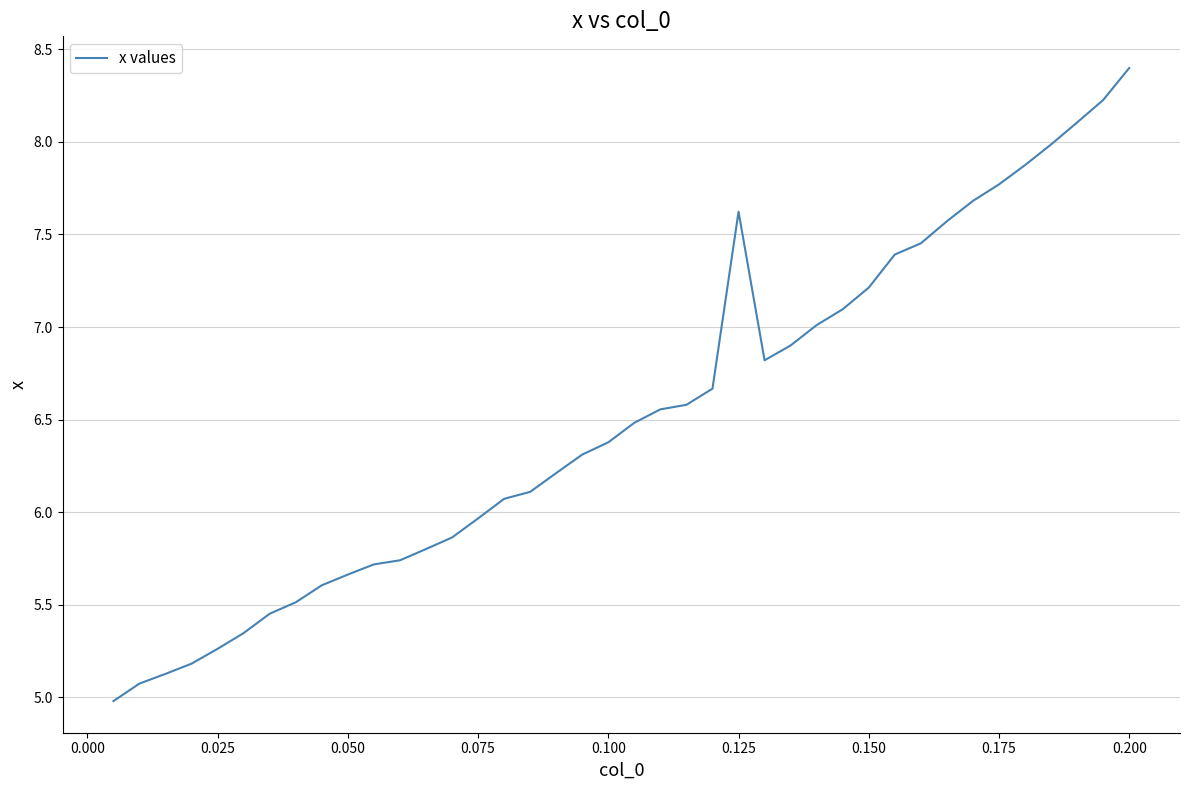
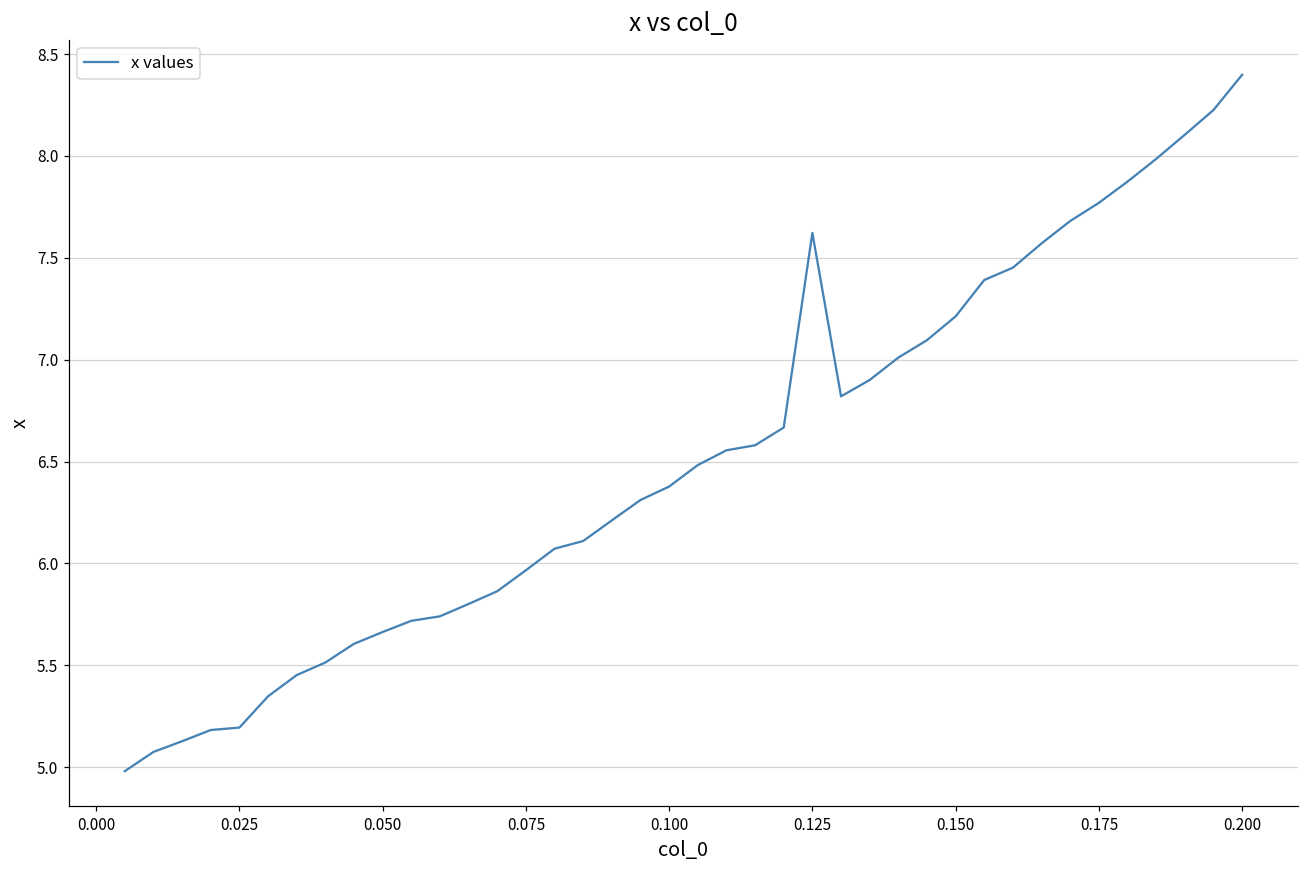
  {
-   "0.025": 5.26,
+   "0.025": 5.19,
    "0.050": 5.66,
    "0.075": 5.97,
    "0.100": 6.38,
    "0.125": 7.62,
    "0.150": 7.21,
    "0.175": 7.77,
    "0.200": 8.40
  }
